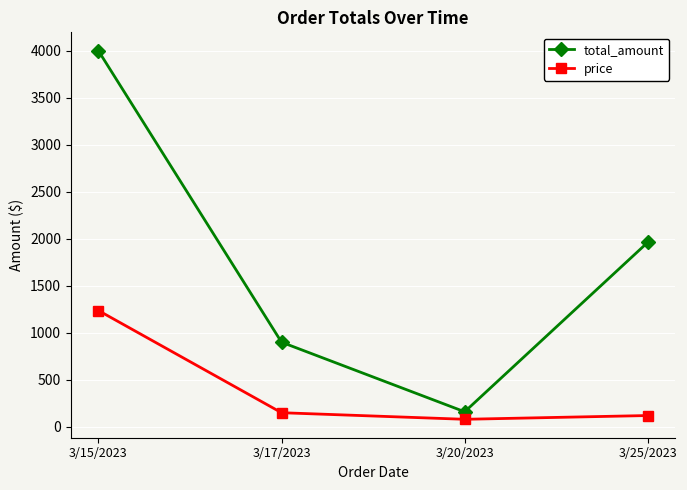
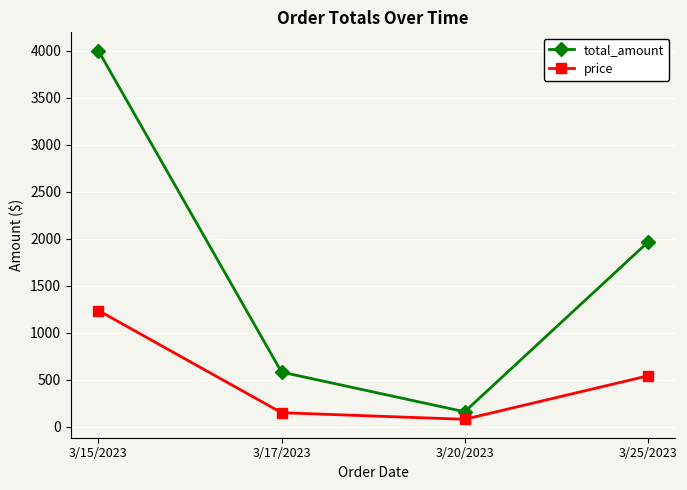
  {
    "total_amount": {
      "3/15/2023": 4000,
-     "3/17/2023": 900,
+     "3/17/2023": 600,
      "3/20/2023": 200,
      "3/25/2023": 2000
    },
    "price": {
      "3/15/2023": 1200,
      "3/17/2023": 200,
      "3/20/2023": 100,
-     "3/25/2023": 100
+     "3/25/2023": 500
    }
  }
